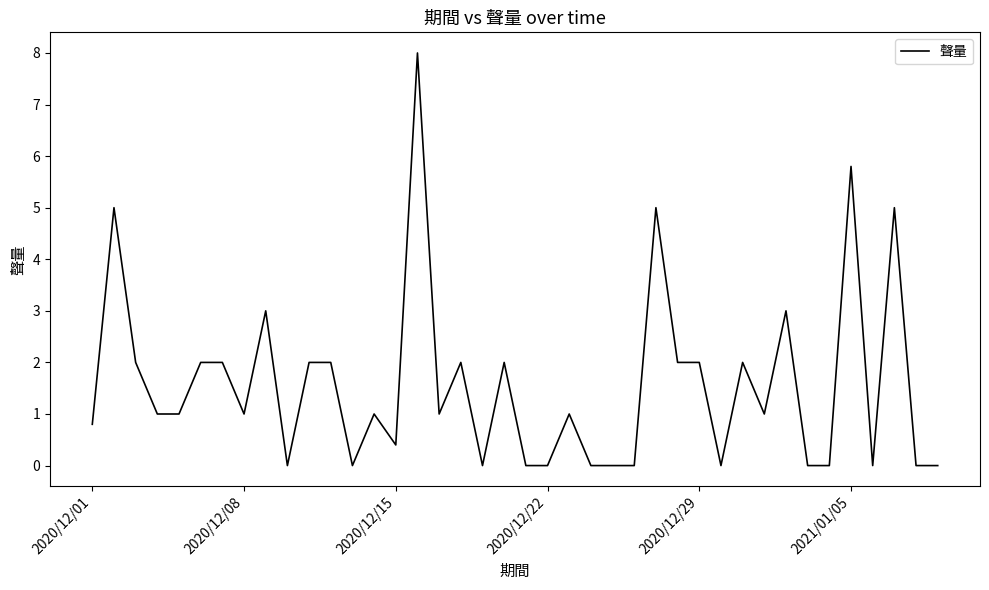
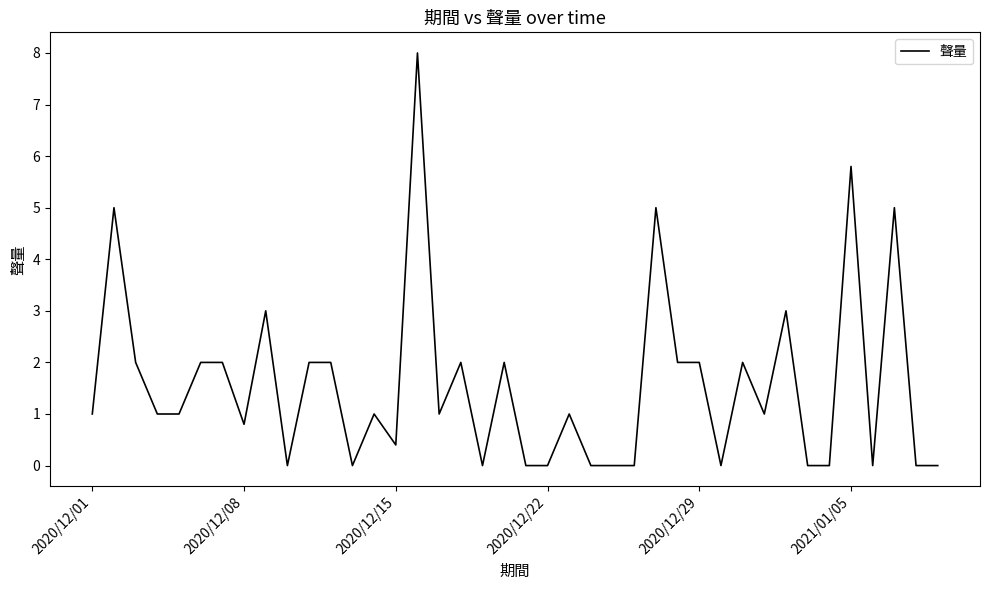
  {
-   "2020/12/01": 0.8,
-   "2020/12/08": 1.0,
+   "2020/12/01": 1.0,
+   "2020/12/08": 0.8,
    "2020/12/15": 0.4,
    "2020/12/22": 0.0,
    "2020/12/29": 2.0,
    "2021/01/05": 5.8
  }
